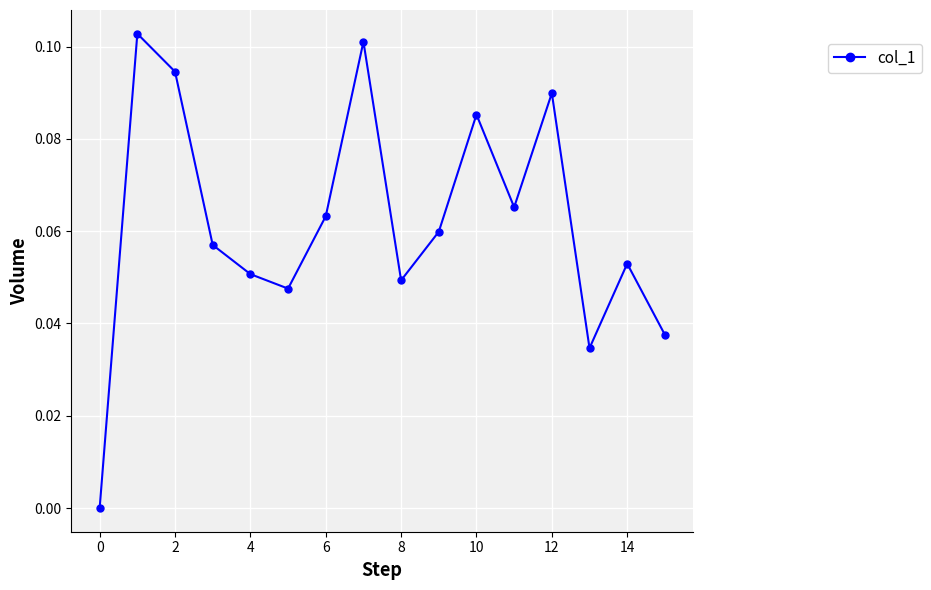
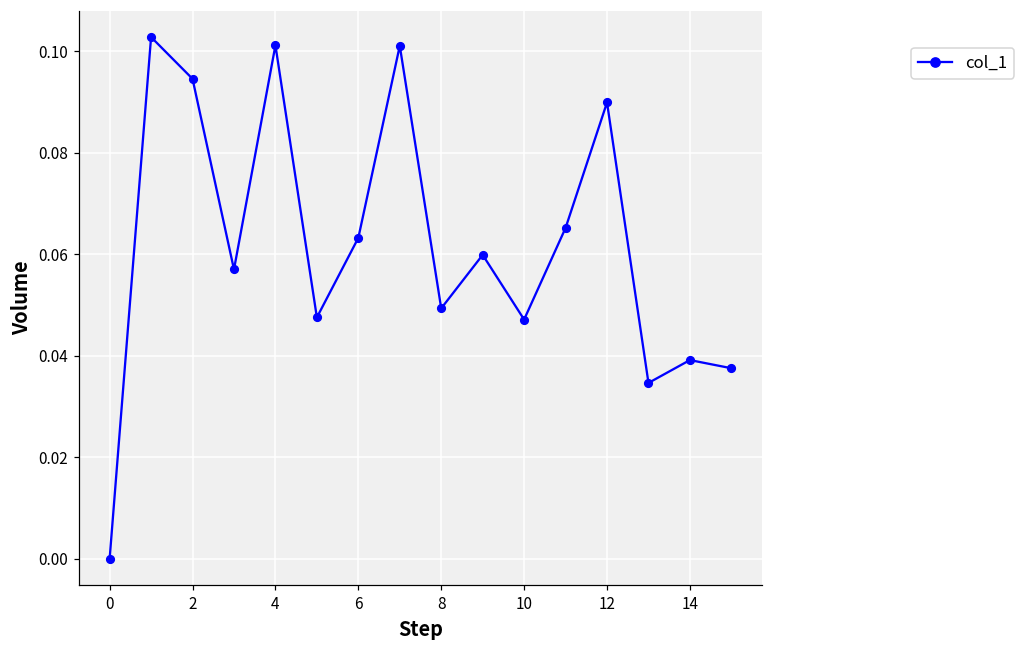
  {
    "0": 0.000,
    "2": 0.095,
-   "4": 0.051,
+   "4": 0.101,
    "6": 0.063,
    "8": 0.049,
-   "10": 0.085,
+   "10": 0.047,
    "12": 0.090,
-   "14": 0.053
+   "14": 0.039
  }
